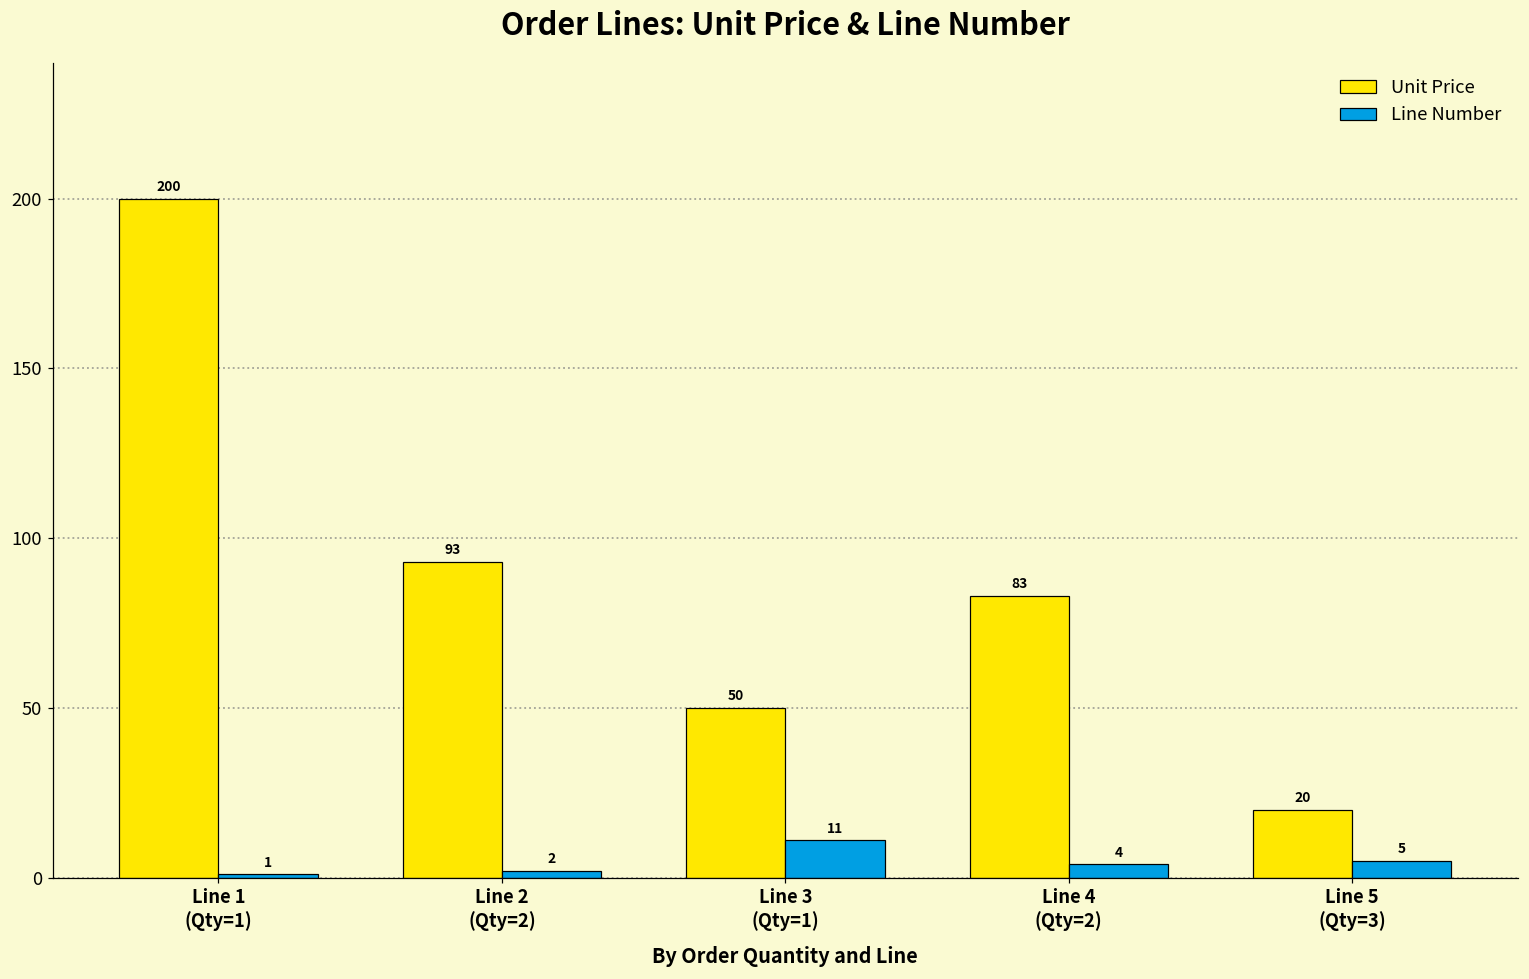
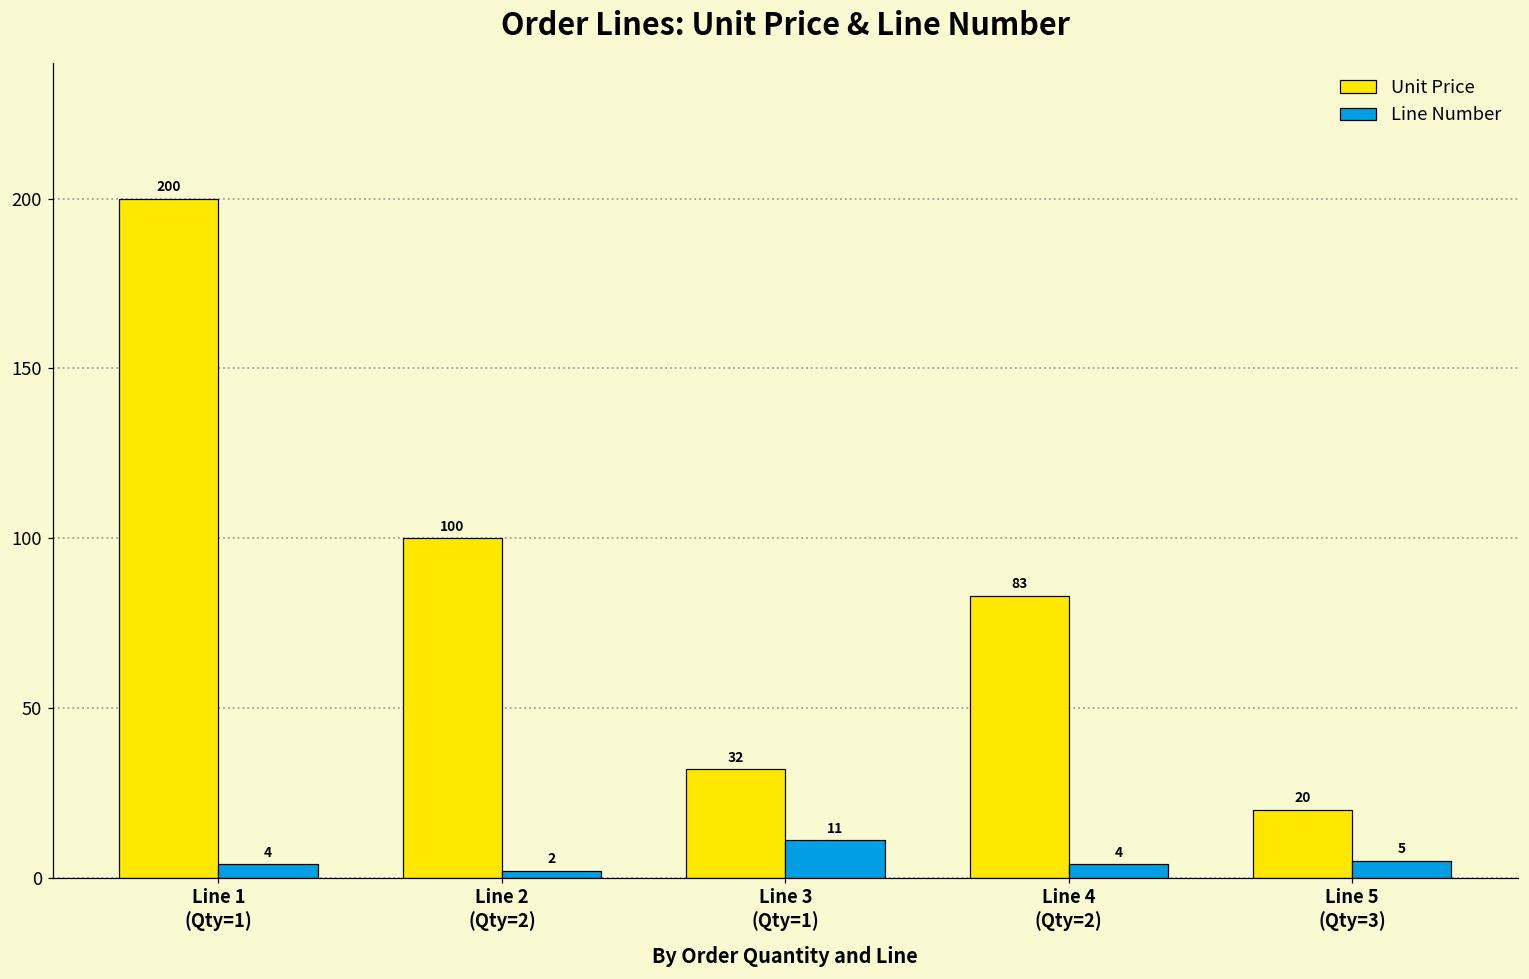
  {
    "Unit Price": {
      "Line 1 (Qty=1)": 200,
-     "Line 2 (Qty=2)": 93,
-     "Line 3 (Qty=1)": 50,
+     "Line 2 (Qty=2)": 100,
+     "Line 3 (Qty=1)": 32,
      "Line 4 (Qty=2)": 83,
      "Line 5 (Qty=3)": 20
    },
    "Line Number": {
-     "Line 1 (Qty=1)": 1,
+     "Line 1 (Qty=1)": 4,
      "Line 2 (Qty=2)": 2,
      "Line 3 (Qty=1)": 11,
      "Line 4 (Qty=2)": 4,
      "Line 5 (Qty=3)": 5
    }
  }
